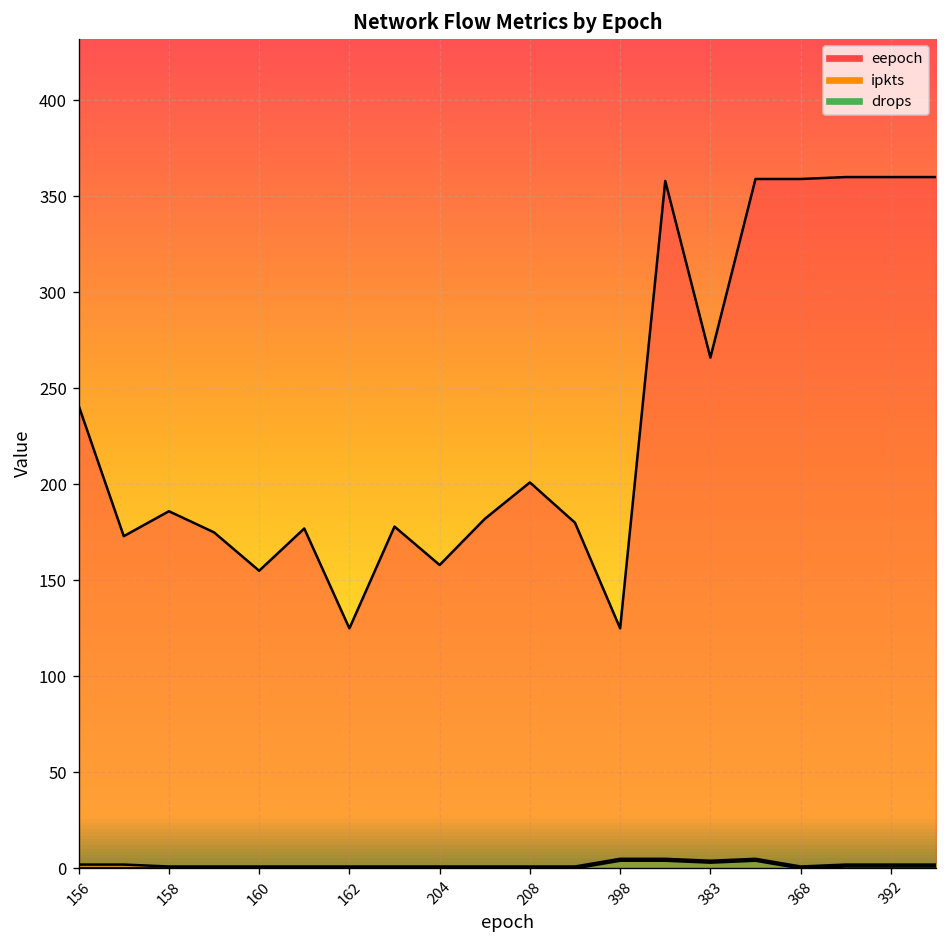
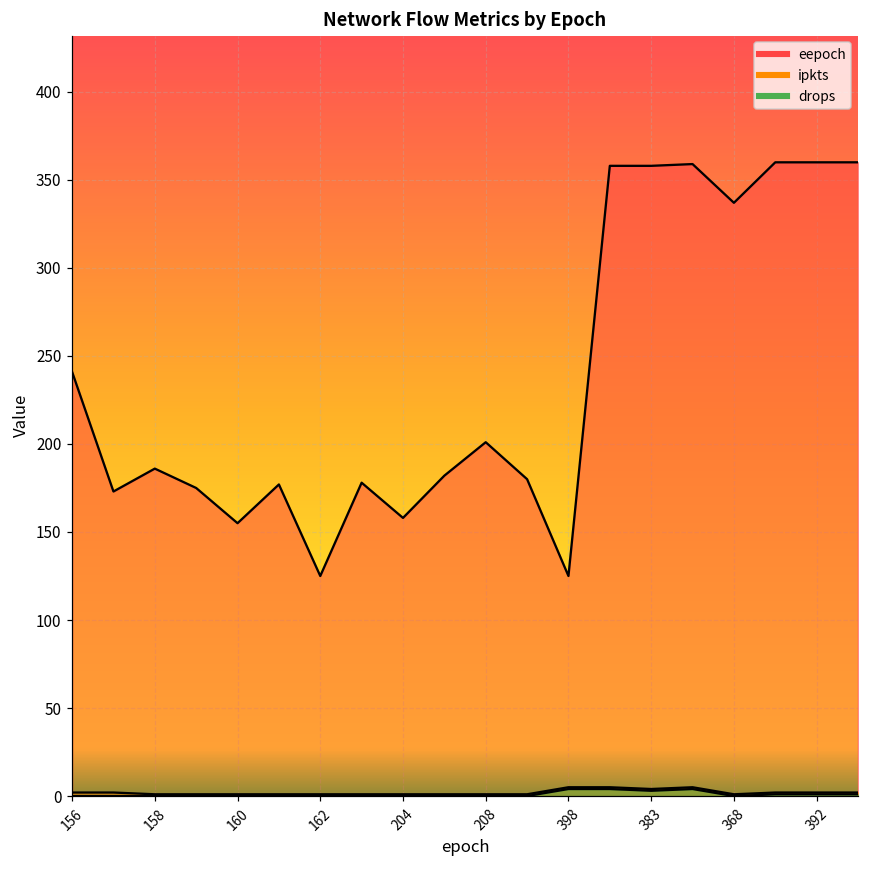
  {
    "eepoch": {
      "156": 241,
      "158": 186,
      "160": 155,
      "162": 125,
      "204": 158,
      "208": 201,
      "398": 125,
-     "383": 266,
-     "368": 359,
+     "383": 358,
+     "368": 337,
      "392": 360
    },
    "ipkts": {
      "156": 2
    },
    "drops": {
      "156": 0
    }
  }
